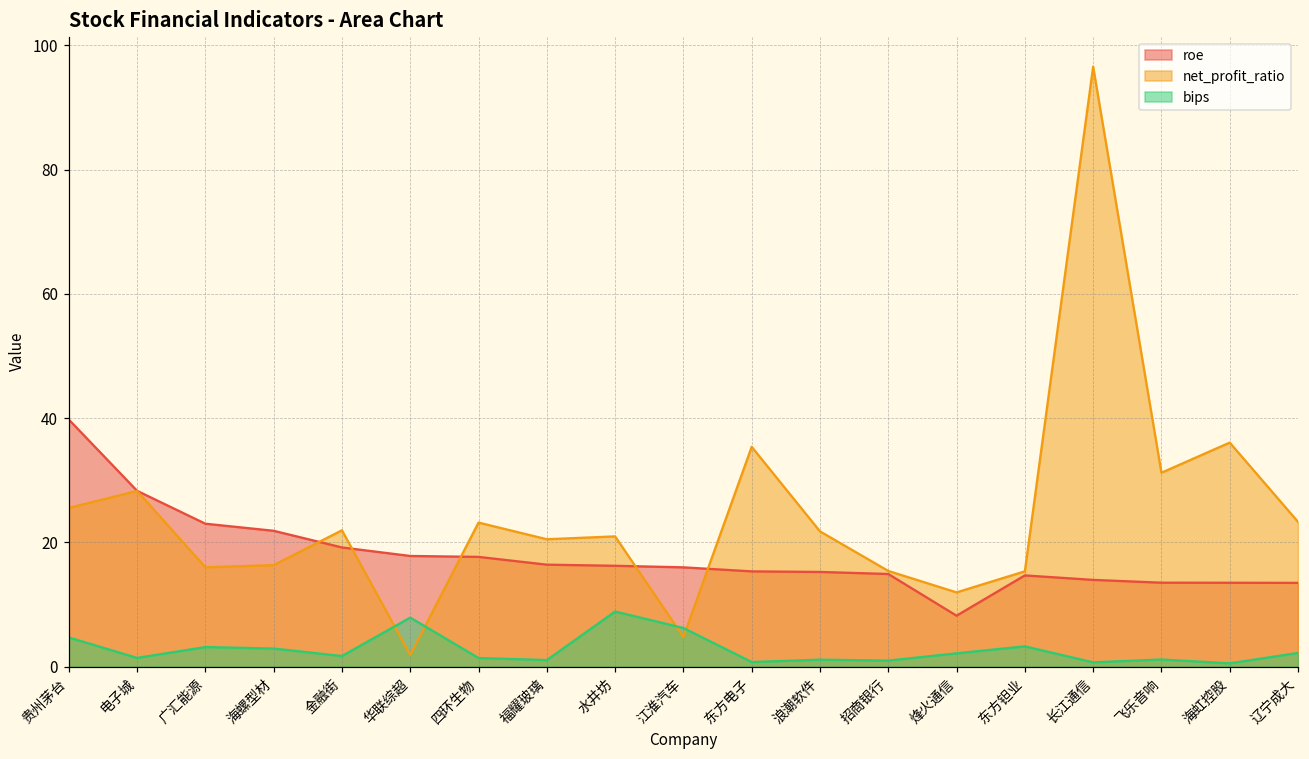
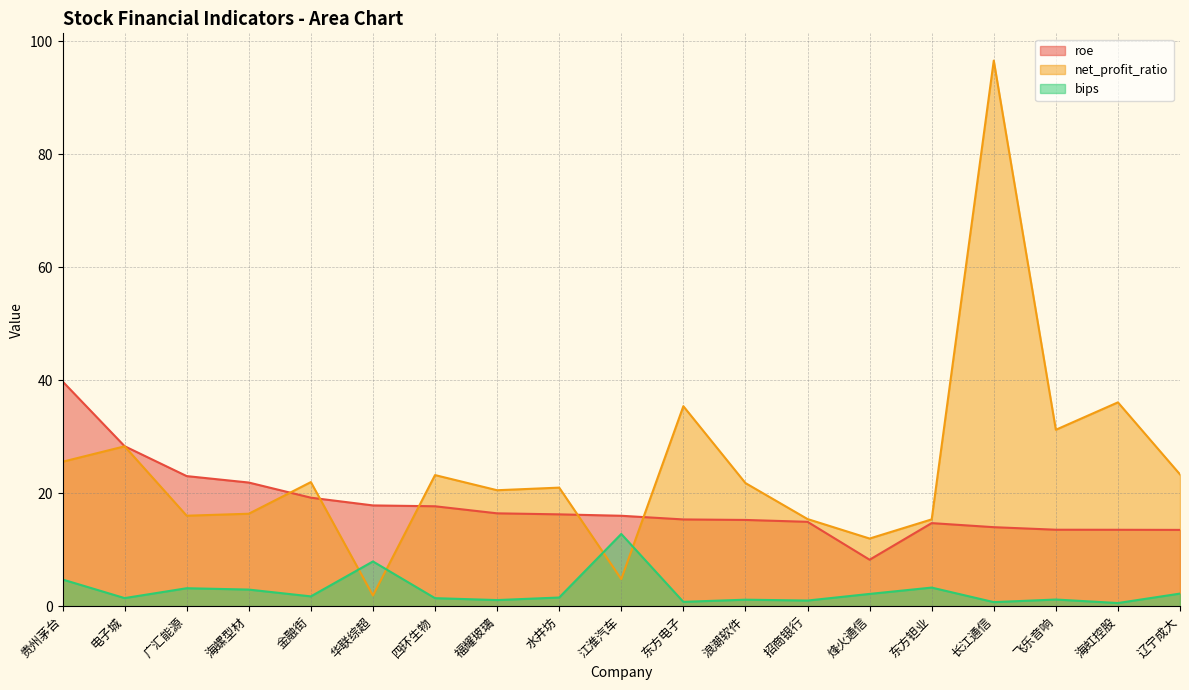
  {
    "roe": {
      "贵州茅台": 40,
      "广汇能源": 23,
      "海螺型材": 22,
      "金融街": 19,
      "华联综超": 18,
      "四环生物": 18,
      "福耀玻璃": 16,
      "水井坊": 16,
      "江淮汽车": 16,
      "东方电子": 15,
      "浪潮软件": 15,
      "招商银行": 15,
      "烽火通信": 8,
      "东方钽业": 15,
      "长江通信": 14,
      "飞乐音响": 14,
      "海虹控股": 14,
      "辽宁成大": 14
    },
    "net_profit_ratio": {
      "贵州茅台": 26,
      "广汇能源": 16,
      "海螺型材": 16,
      "金融街": 22,
      "华联综超": 2,
      "四环生物": 23,
      "福耀玻璃": 21,
      "水井坊": 21,
      "江淮汽车": 5,
      "东方电子": 35,
      "浪潮软件": 22,
      "招商银行": 15,
      "烽火通信": 12,
      "东方钽业": 15,
      "长江通信": 97,
      "飞乐音响": 31,
      "海虹控股": 36,
      "辽宁成大": 23
    },
    "bips": {
      "贵州茅台": 5,
      "电子城": 1,
      "广汇能源": 3,
      "海螺型材": 3,
      "金融街": 2,
      "华联综超": 8,
      "四环生物": 1,
      "福耀玻璃": 1,
-     "水井坊": 9,
-     "江淮汽车": 6,
+     "水井坊": 2,
+     "江淮汽车": 13,
      "东方电子": 1,
      "浪潮软件": 1,
      "招商银行": 1,
      "烽火通信": 2,
      "东方钽业": 3,
      "长江通信": 1,
      "飞乐音响": 1,
      "海虹控股": 1,
      "辽宁成大": 2
    }
  }
